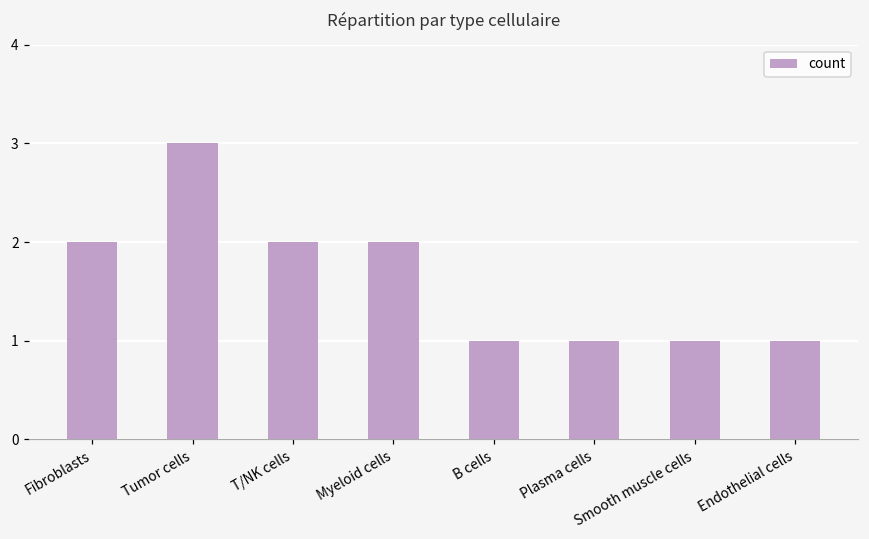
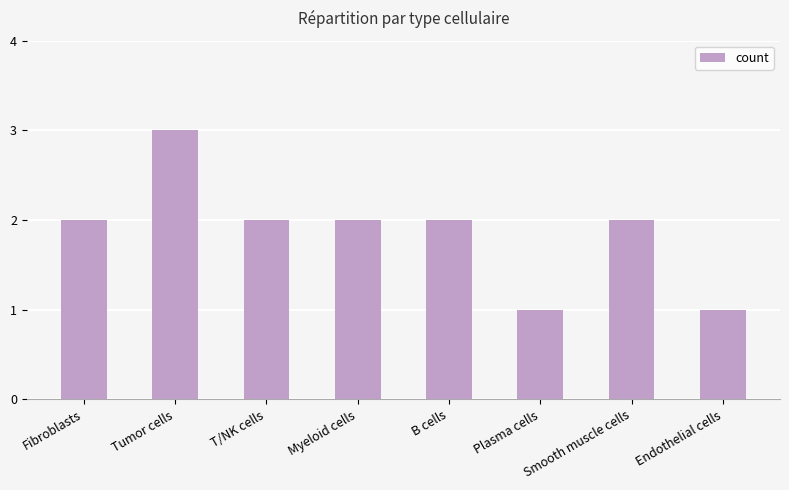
  {
    "Fibroblasts": 2,
    "Tumor cells": 3,
    "T/NK cells": 2,
    "Myeloid cells": 2,
-   "B cells": 1,
+   "B cells": 2,
    "Plasma cells": 1,
-   "Smooth muscle cells": 1,
+   "Smooth muscle cells": 2,
    "Endothelial cells": 1
  }
